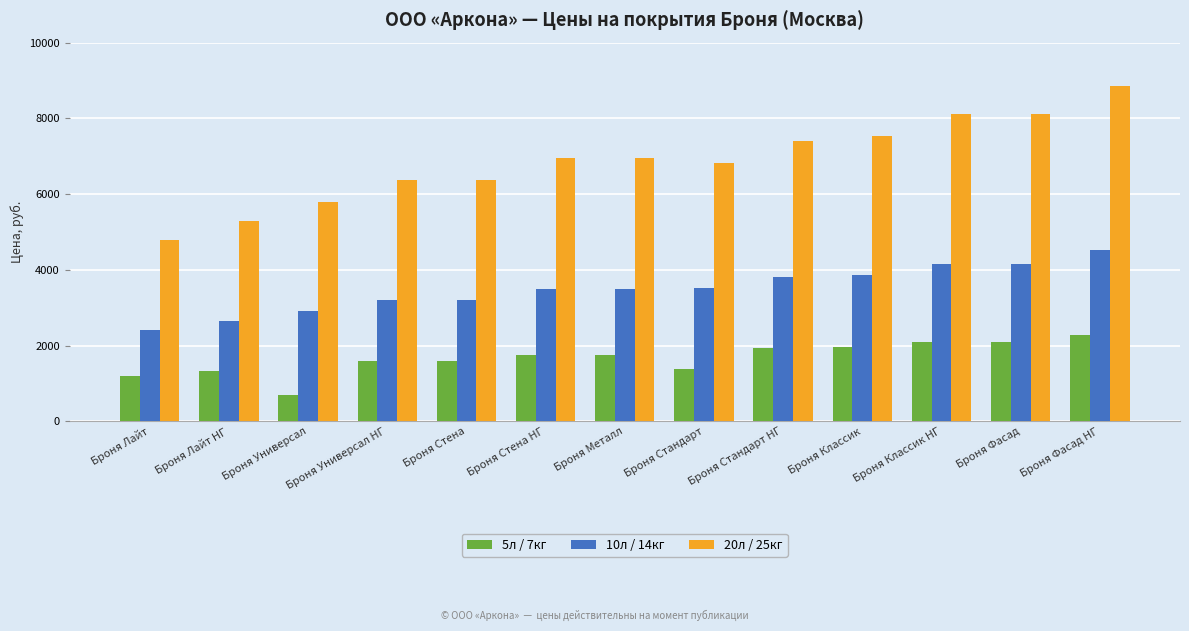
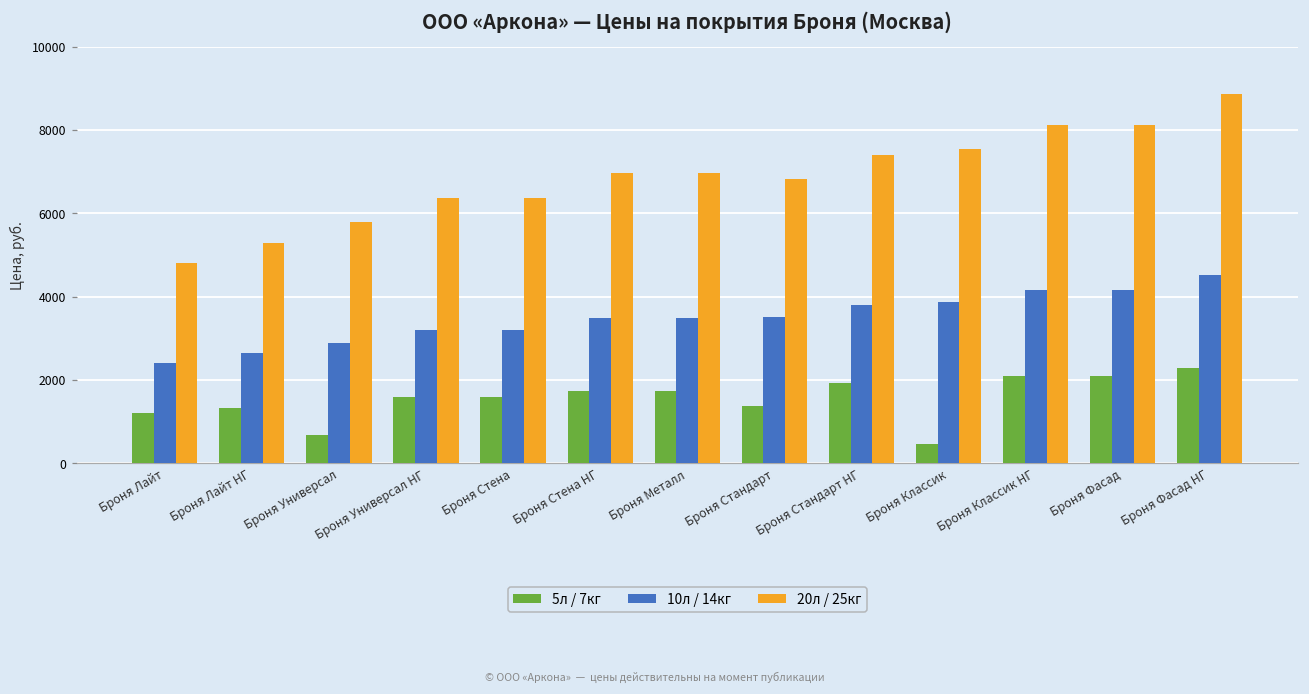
  {
    "5л / 7кг": {
      "Броня Лайт": 1200,
      "Броня Лайт НГ": 1300,
      "Броня Универсал": 700,
      "Броня Универсал НГ": 1600,
      "Броня Стена": 1600,
      "Броня Стена НГ": 1700,
      "Броня Металл": 1700,
      "Броня Стандарт": 1400,
      "Броня Стандарт НГ": 1900,
-     "Броня Классик": 2000,
+     "Броня Классик": 500,
      "Броня Классик НГ": 2100,
      "Броня Фасад": 2100,
      "Броня Фасад НГ": 2300
    },
    "10л / 14кг": {
      "Броня Лайт": 2400,
      "Броня Лайт НГ": 2700,
      "Броня Универсал": 2900,
      "Броня Универсал НГ": 3200,
      "Броня Стена": 3200,
      "Броня Стена НГ": 3500,
      "Броня Металл": 3500,
      "Броня Стандарт": 3500,
      "Броня Стандарт НГ": 3800,
      "Броня Классик": 3900,
      "Броня Классик НГ": 4200,
      "Броня Фасад": 4200,
      "Броня Фасад НГ": 4500
    },
    "20л / 25кг": {
      "Броня Лайт": 4800,
      "Броня Лайт НГ": 5300,
      "Броня Универсал": 5800,
      "Броня Универсал НГ": 6400,
      "Броня Стена": 6400,
      "Броня Стена НГ": 7000,
      "Броня Металл": 7000,
      "Броня Стандарт": 6800,
      "Броня Стандарт НГ": 7400,
      "Броня Классик": 7500,
      "Броня Классик НГ": 8100,
      "Броня Фасад": 8100,
      "Броня Фасад НГ": 8900
    }
  }
